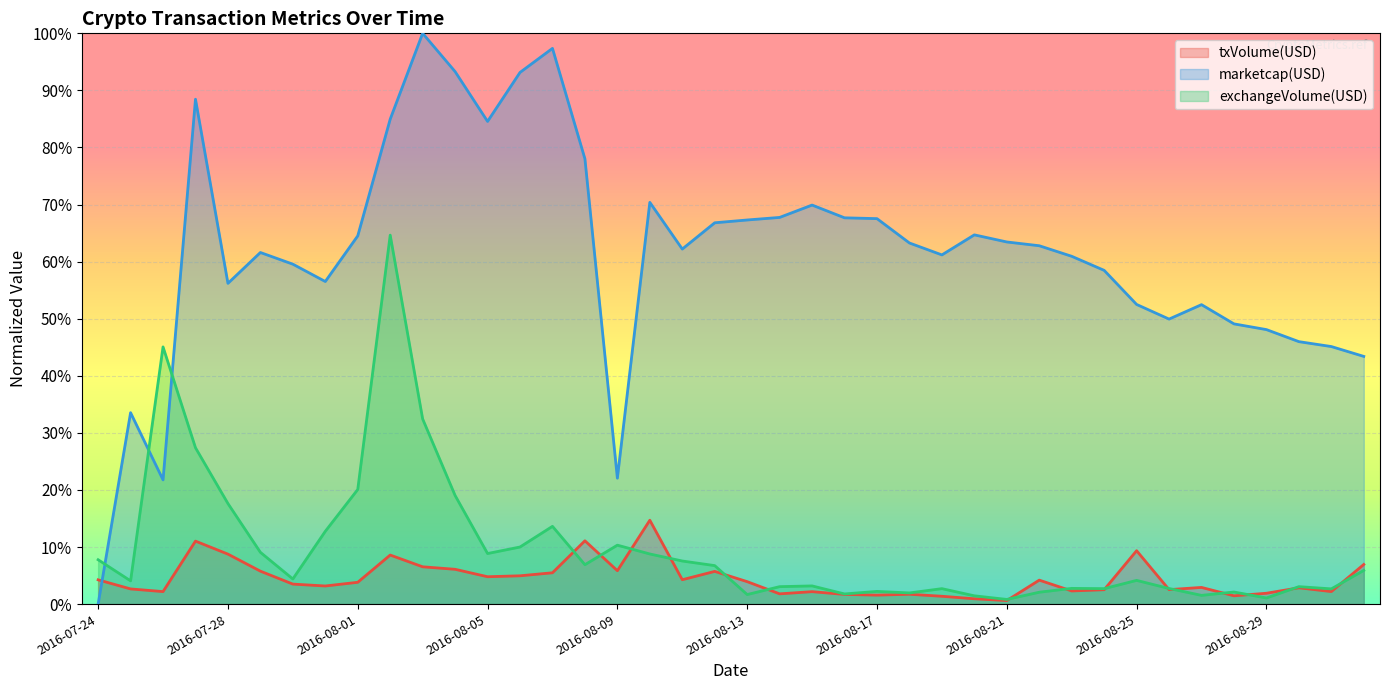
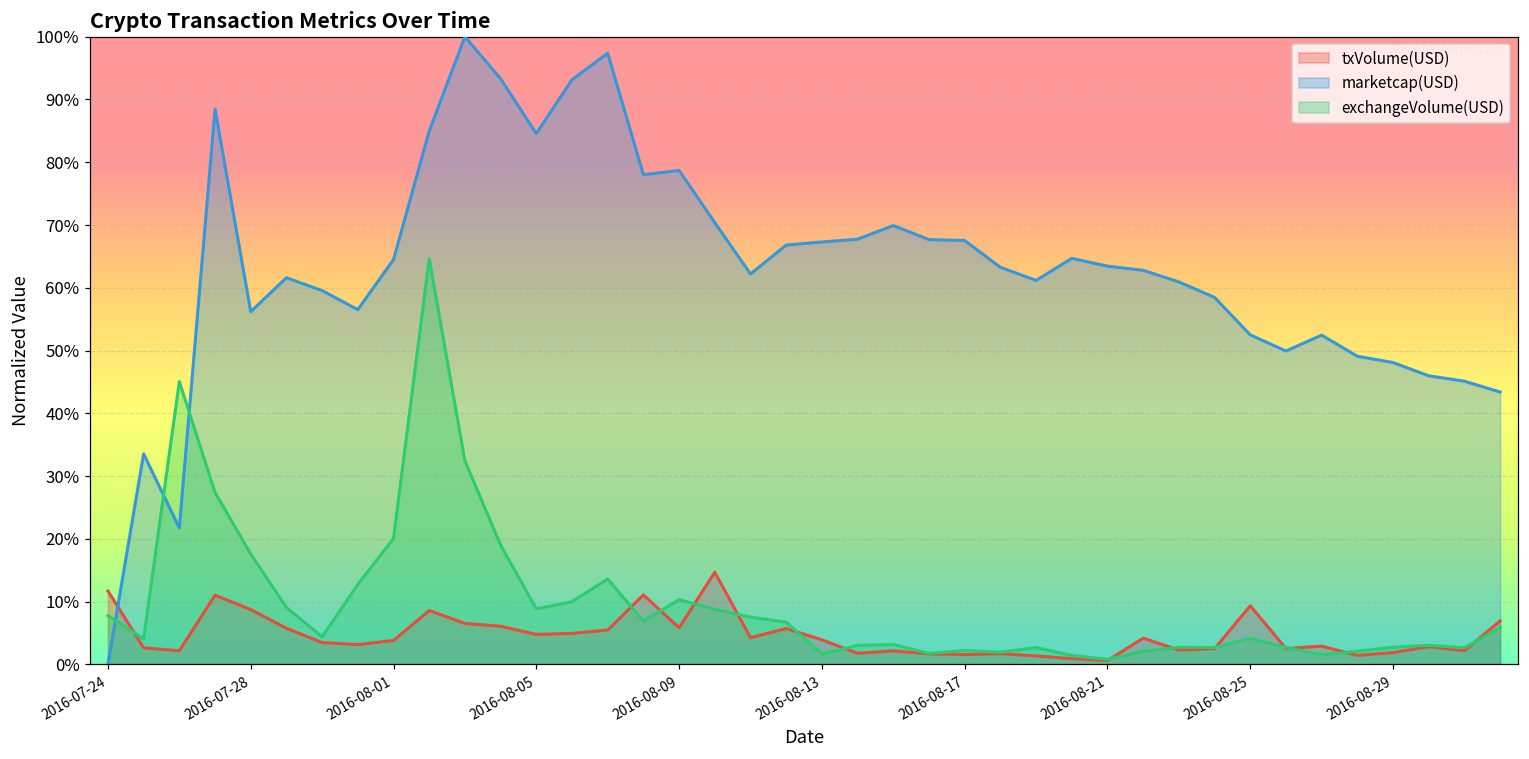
  {
    "txVolume(USD)": {
-     "2016-07-24": "4%",
+     "2016-07-24": "12%",
      "2016-07-28": "9%",
      "2016-08-01": "4%",
      "2016-08-05": "5%",
      "2016-08-09": "6%",
      "2016-08-13": "4%",
      "2016-08-17": "2%",
      "2016-08-25": "9%",
      "2016-08-29": "2%"
    },
    "marketcap(USD)": {
      "2016-07-24": "0%",
      "2016-07-28": "56%",
      "2016-08-01": "65%",
      "2016-08-05": "85%",
-     "2016-08-09": "22%",
+     "2016-08-09": "79%",
      "2016-08-13": "67%",
      "2016-08-17": "68%",
      "2016-08-21": "63%",
      "2016-08-25": "52%",
      "2016-08-29": "48%"
    },
    "exchangeVolume(USD)": {
      "2016-07-24": "8%",
      "2016-07-28": "18%",
      "2016-08-01": "20%",
      "2016-08-05": "9%",
      "2016-08-09": "10%",
      "2016-08-13": "2%",
      "2016-08-17": "2%",
      "2016-08-25": "4%",
-     "2016-08-29": "1%"
+     "2016-08-29": "3%"
    }
  }
